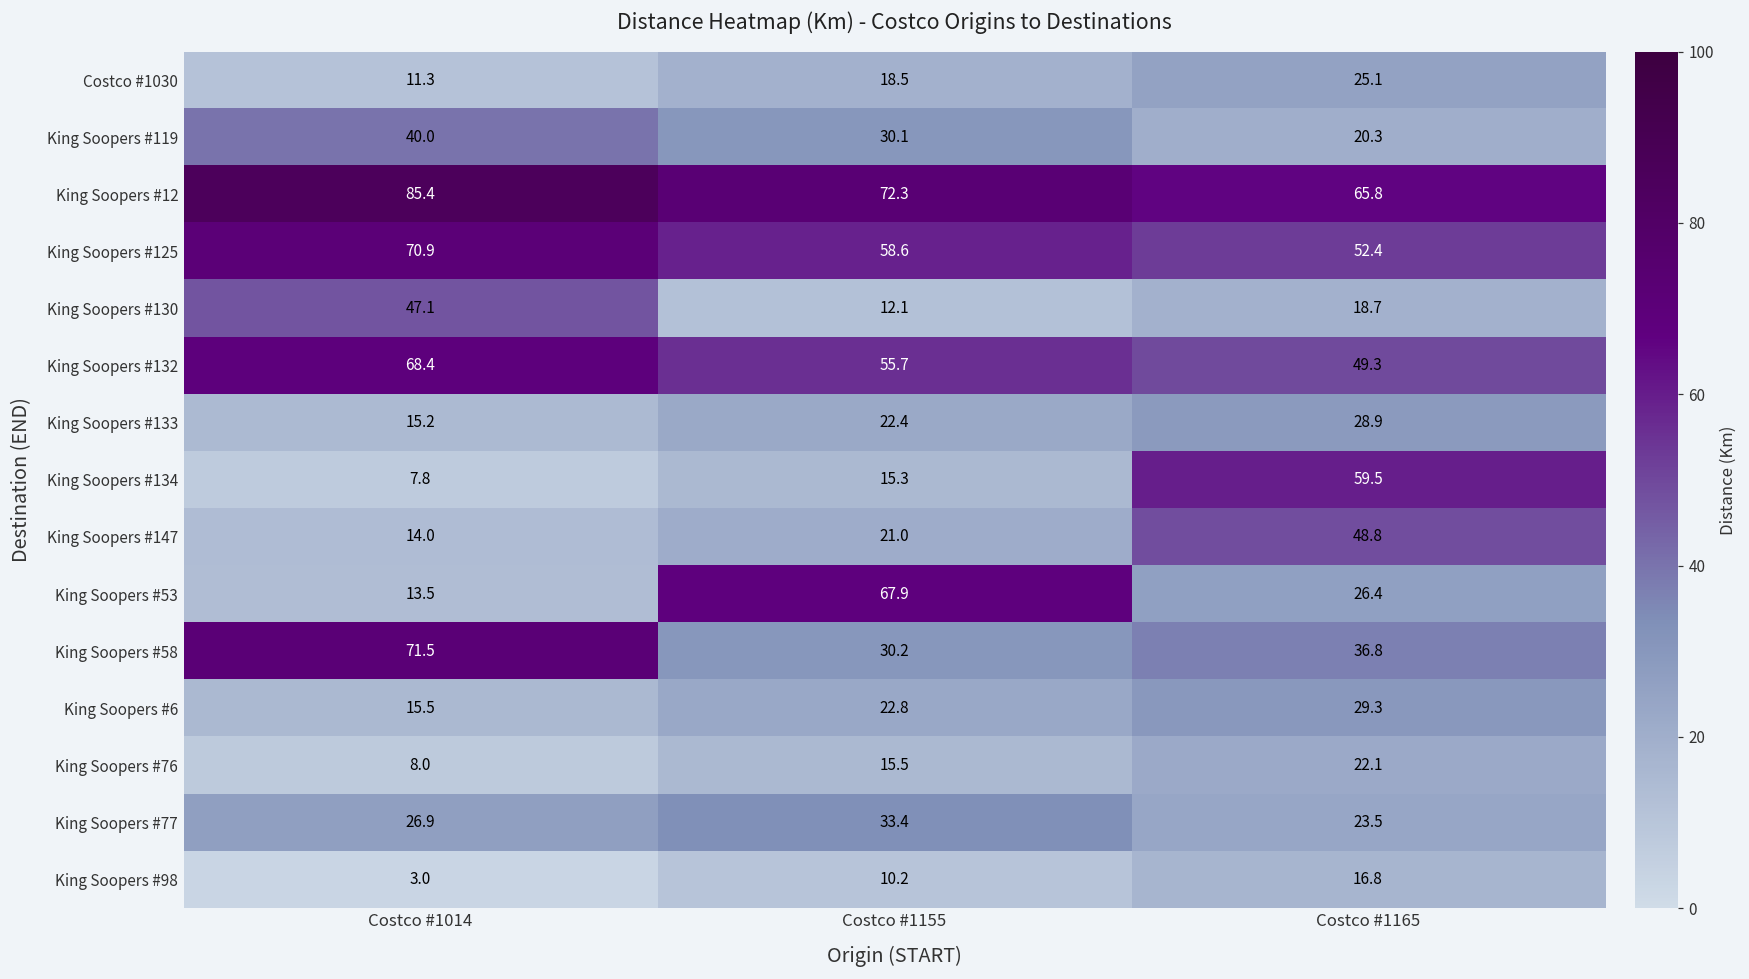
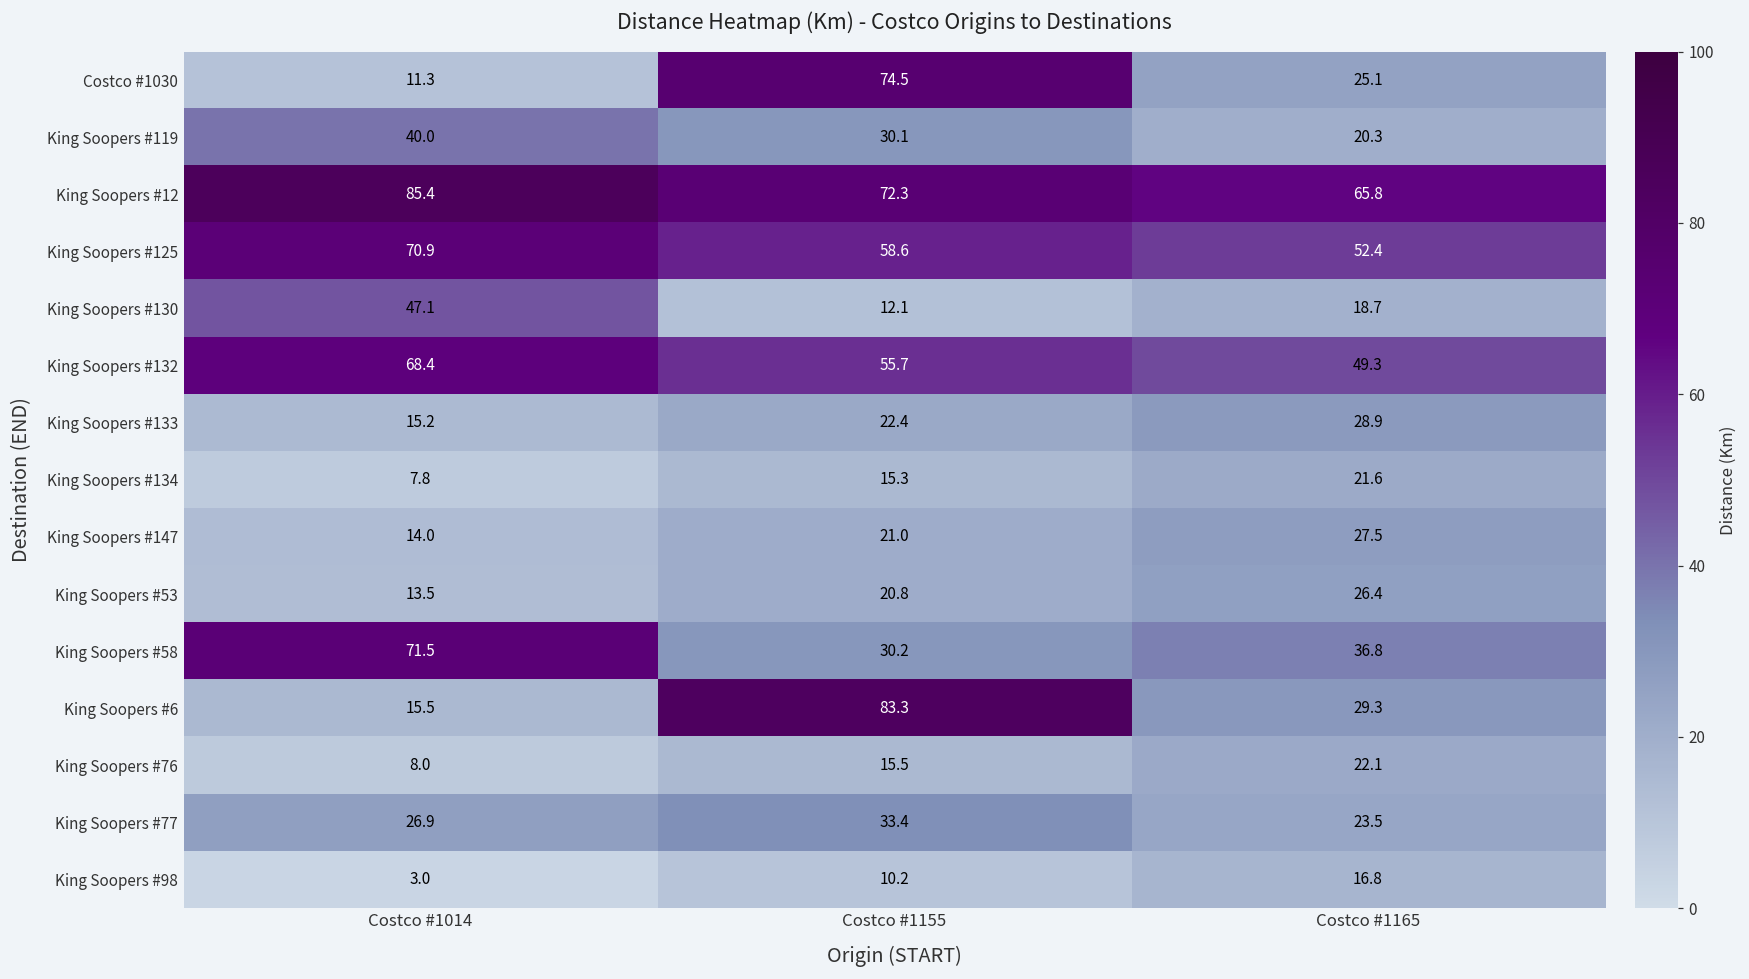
  {
    "Costco #1030": {
      "Costco #1014": 11.3,
-     "Costco #1155": 18.5,
+     "Costco #1155": 74.5,
      "Costco #1165": 25.1
    },
    "King Soopers #119": {
      "Costco #1014": 40.0,
      "Costco #1155": 30.1,
      "Costco #1165": 20.3
    },
    "King Soopers #12": {
      "Costco #1014": 85.4,
      "Costco #1155": 72.3,
      "Costco #1165": 65.8
    },
    "King Soopers #125": {
      "Costco #1014": 70.9,
      "Costco #1155": 58.6,
      "Costco #1165": 52.4
    },
    "King Soopers #130": {
      "Costco #1014": 47.1,
      "Costco #1155": 12.1,
      "Costco #1165": 18.7
    },
    "King Soopers #132": {
      "Costco #1014": 68.4,
      "Costco #1155": 55.7,
      "Costco #1165": 49.3
    },
    "King Soopers #133": {
      "Costco #1014": 15.2,
      "Costco #1155": 22.4,
      "Costco #1165": 28.9
    },
    "King Soopers #134": {
      "Costco #1014": 7.8,
      "Costco #1155": 15.3,
-     "Costco #1165": 59.5
+     "Costco #1165": 21.6
    },
    "King Soopers #147": {
      "Costco #1014": 14.0,
      "Costco #1155": 21.0,
-     "Costco #1165": 48.8
+     "Costco #1165": 27.5
    },
    "King Soopers #53": {
      "Costco #1014": 13.5,
-     "Costco #1155": 67.9,
+     "Costco #1155": 20.8,
      "Costco #1165": 26.4
    },
    "King Soopers #58": {
      "Costco #1014": 71.5,
      "Costco #1155": 30.2,
      "Costco #1165": 36.8
    },
    "King Soopers #6": {
      "Costco #1014": 15.5,
-     "Costco #1155": 22.8,
+     "Costco #1155": 83.3,
      "Costco #1165": 29.3
    },
    "King Soopers #76": {
      "Costco #1014": 8.0,
      "Costco #1155": 15.5,
      "Costco #1165": 22.1
    },
    "King Soopers #77": {
      "Costco #1014": 26.9,
      "Costco #1155": 33.4,
      "Costco #1165": 23.5
    },
    "King Soopers #98": {
      "Costco #1014": 3.0,
      "Costco #1155": 10.2,
      "Costco #1165": 16.8
    }
  }
